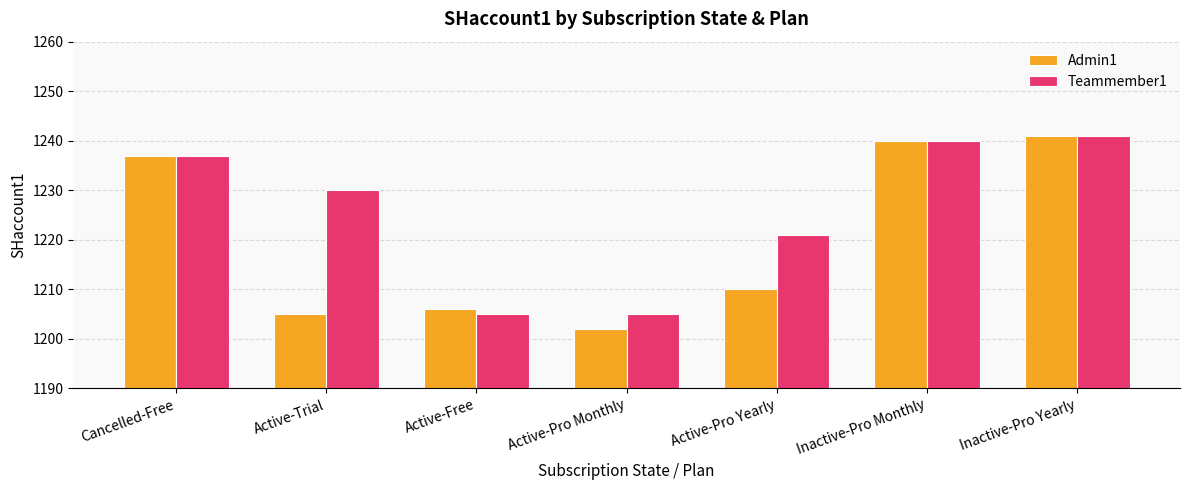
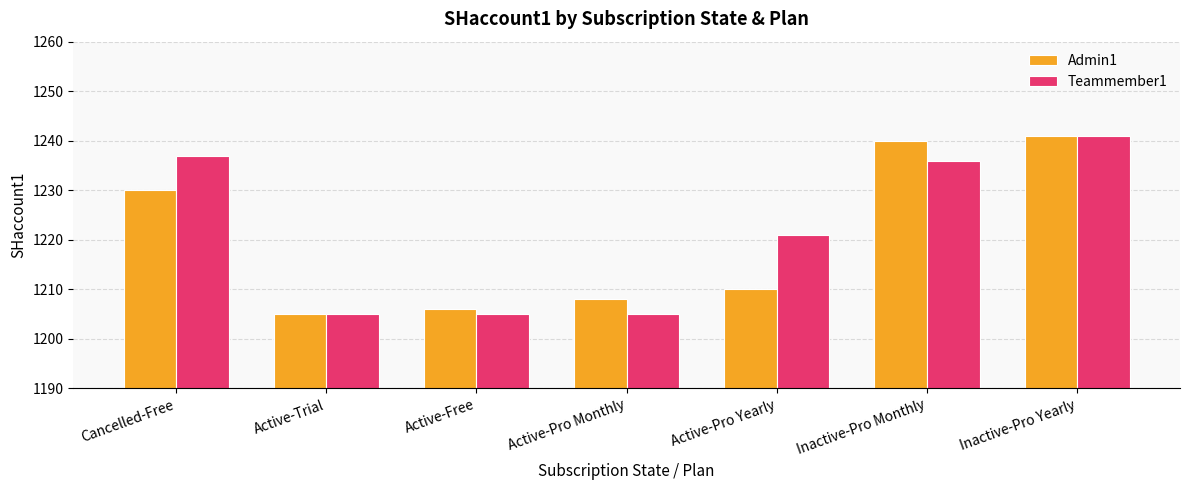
  {
    "Admin1": {
-     "Cancelled-Free": 1237,
+     "Cancelled-Free": 1230,
      "Active-Trial": 1205,
      "Active-Free": 1206,
-     "Active-Pro Monthly": 1202,
+     "Active-Pro Monthly": 1208,
      "Active-Pro Yearly": 1210,
      "Inactive-Pro Monthly": 1240,
      "Inactive-Pro Yearly": 1241
    },
    "Teammember1": {
      "Cancelled-Free": 1237,
-     "Active-Trial": 1230,
+     "Active-Trial": 1205,
      "Active-Free": 1205,
      "Active-Pro Monthly": 1205,
      "Active-Pro Yearly": 1221,
-     "Inactive-Pro Monthly": 1240,
+     "Inactive-Pro Monthly": 1236,
      "Inactive-Pro Yearly": 1241
    }
  }
